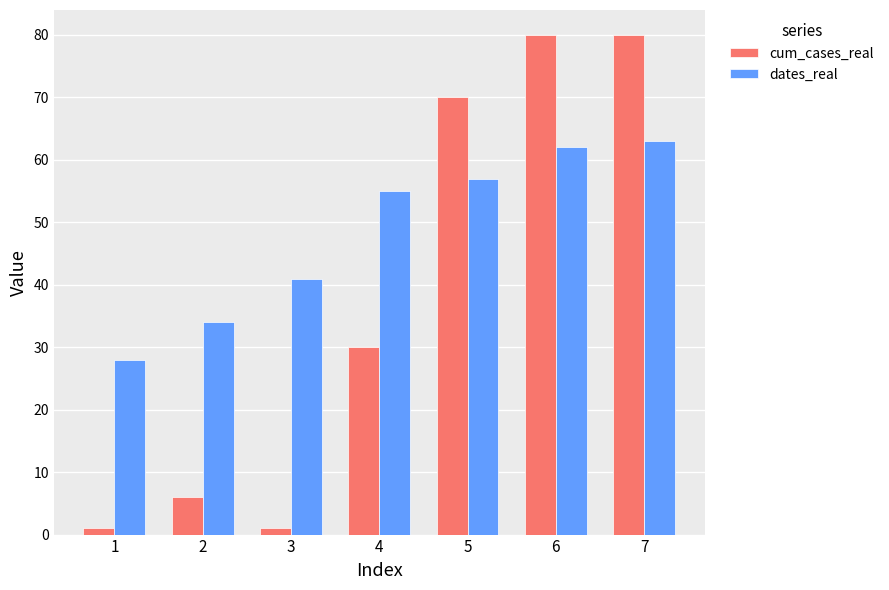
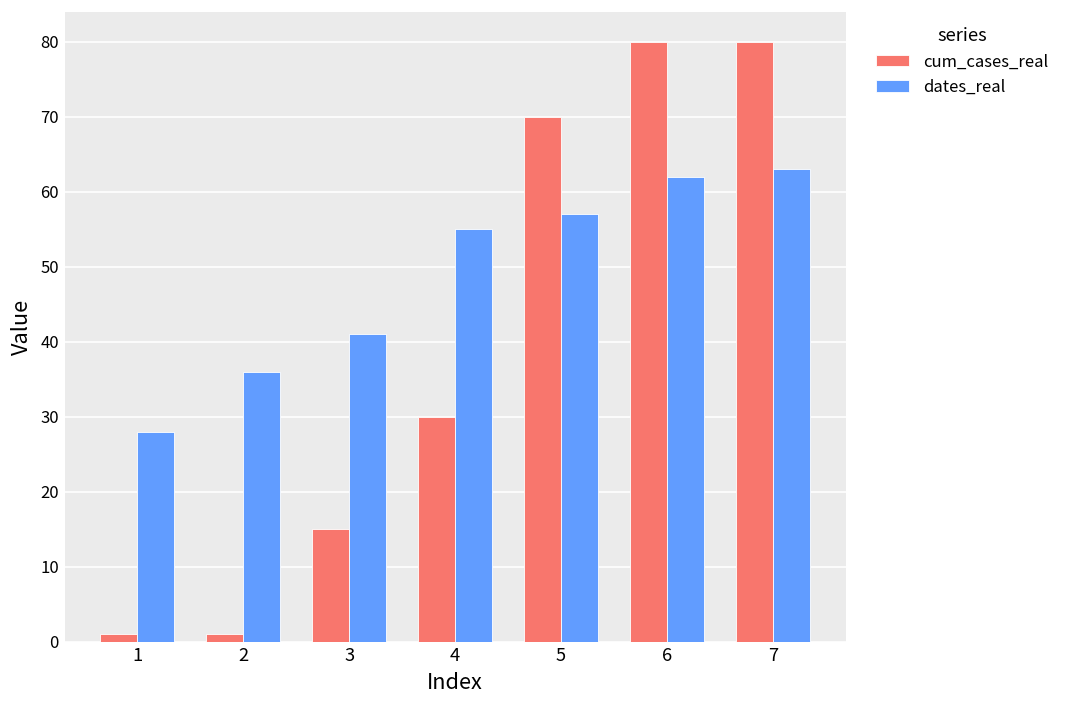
  {
    "cum_cases_real": {
      "1": 1,
-     "2": 6,
-     "3": 1,
+     "2": 1,
+     "3": 15,
      "4": 30,
      "5": 70,
      "6": 80,
      "7": 80
    },
    "dates_real": {
      "1": 28,
-     "2": 34,
+     "2": 36,
      "3": 41,
      "4": 55,
      "5": 57,
      "6": 62,
      "7": 63
    }
  }
